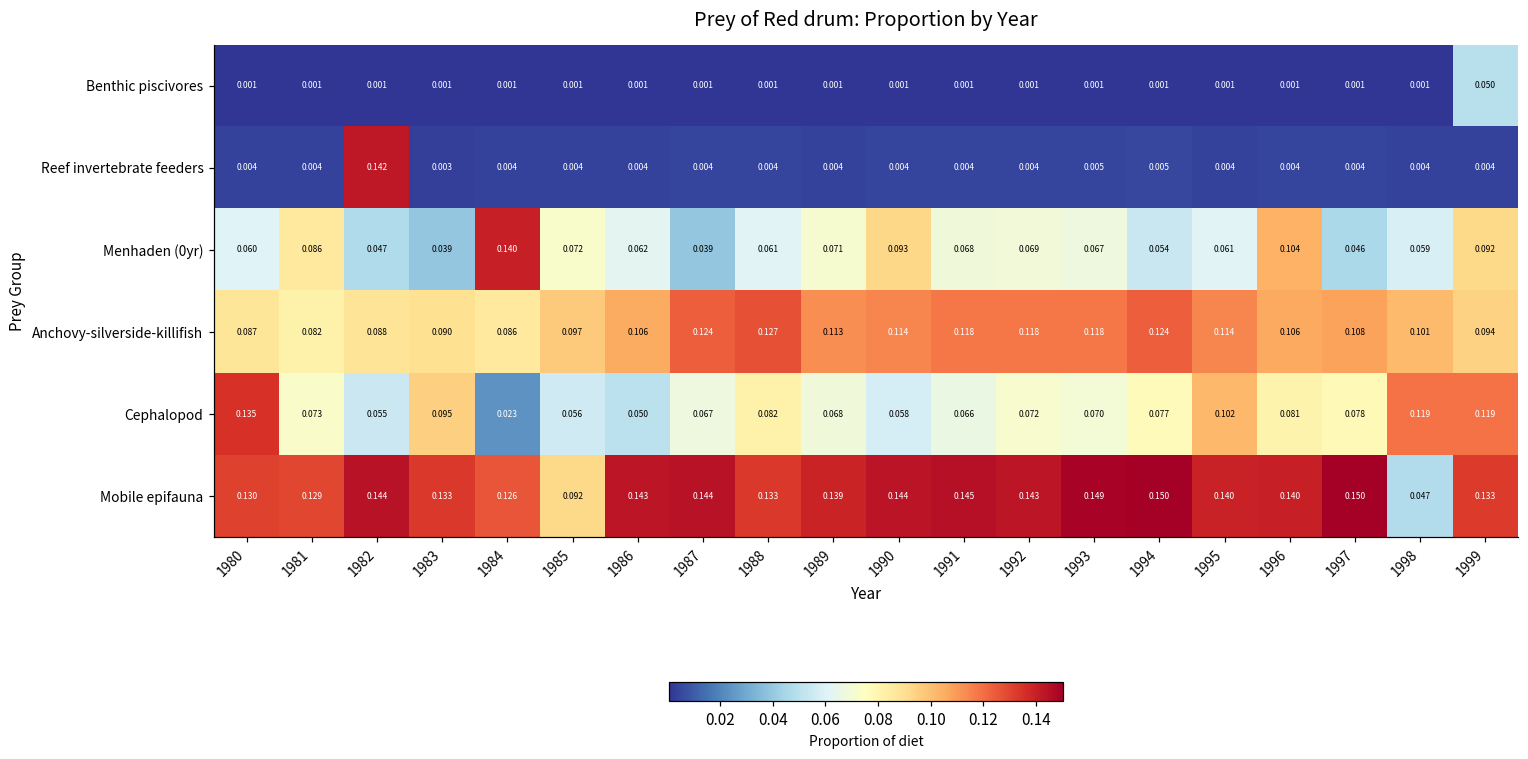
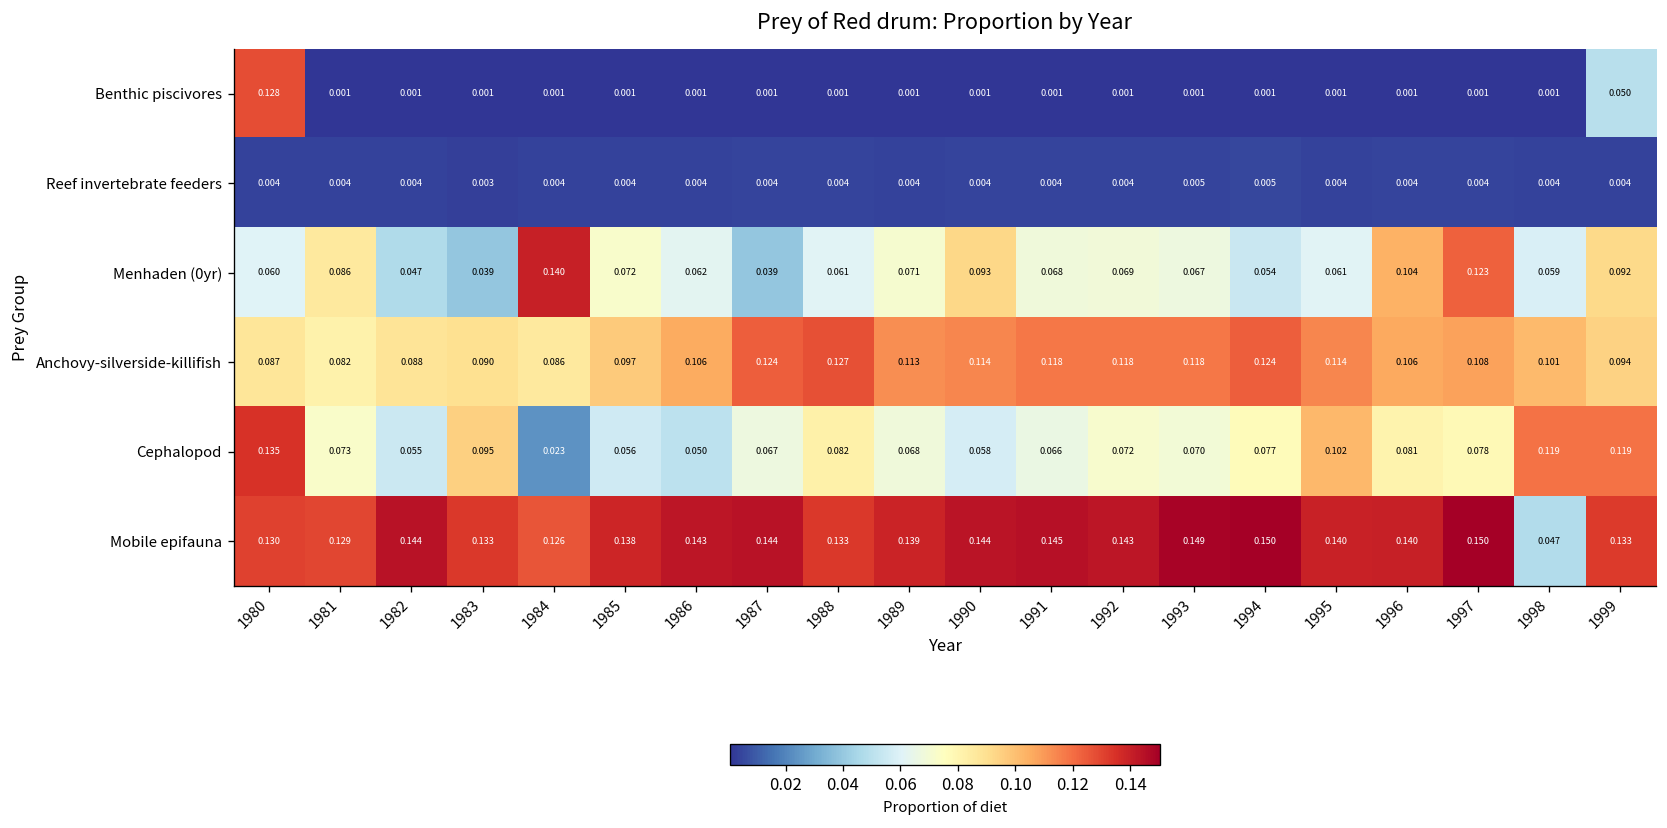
  {
    "Benthic piscivores": {
-     "1980": 0.001,
+     "1980": 0.128,
      "1981": 0.001,
      "1982": 0.001,
      "1983": 0.001,
      "1984": 0.001,
      "1985": 0.001,
      "1986": 0.001,
      "1987": 0.001,
      "1988": 0.001,
      "1989": 0.001,
      "1990": 0.001,
      "1991": 0.001,
      "1992": 0.001,
      "1993": 0.001,
      "1994": 0.001,
      "1995": 0.001,
      "1996": 0.001,
      "1997": 0.001,
      "1998": 0.001,
      "1999": 0.050
    },
    "Reef invertebrate feeders": {
      "1980": 0.004,
      "1981": 0.004,
-     "1982": 0.142,
+     "1982": 0.004,
      "1983": 0.003,
      "1984": 0.004,
      "1985": 0.004,
      "1986": 0.004,
      "1987": 0.004,
      "1988": 0.004,
      "1989": 0.004,
      "1990": 0.004,
      "1991": 0.004,
      "1992": 0.004,
      "1993": 0.005,
      "1994": 0.005,
      "1995": 0.004,
      "1996": 0.004,
      "1997": 0.004,
      "1998": 0.004,
      "1999": 0.004
    },
    "Menhaden (0yr)": {
      "1980": 0.060,
      "1981": 0.086,
      "1982": 0.047,
      "1983": 0.039,
      "1984": 0.140,
      "1985": 0.072,
      "1986": 0.062,
      "1987": 0.039,
      "1988": 0.061,
      "1989": 0.071,
      "1990": 0.093,
      "1991": 0.068,
      "1992": 0.069,
      "1993": 0.067,
      "1994": 0.054,
      "1995": 0.061,
      "1996": 0.104,
-     "1997": 0.046,
+     "1997": 0.123,
      "1998": 0.059,
      "1999": 0.092
    },
    "Anchovy-silverside-killifish": {
      "1980": 0.087,
      "1981": 0.082,
      "1982": 0.088,
      "1983": 0.090,
      "1984": 0.086,
      "1985": 0.097,
      "1986": 0.106,
      "1987": 0.124,
      "1988": 0.127,
      "1989": 0.113,
      "1990": 0.114,
      "1991": 0.118,
      "1992": 0.118,
      "1993": 0.118,
      "1994": 0.124,
      "1995": 0.114,
      "1996": 0.106,
      "1997": 0.108,
      "1998": 0.101,
      "1999": 0.094
    },
    "Cephalopod": {
      "1980": 0.135,
      "1981": 0.073,
      "1982": 0.055,
      "1983": 0.095,
      "1984": 0.023,
      "1985": 0.056,
      "1986": 0.050,
      "1987": 0.067,
      "1988": 0.082,
      "1989": 0.068,
      "1990": 0.058,
      "1991": 0.066,
      "1992": 0.072,
      "1993": 0.070,
      "1994": 0.077,
      "1995": 0.102,
      "1996": 0.081,
      "1997": 0.078,
      "1998": 0.119,
      "1999": 0.119
    },
    "Mobile epifauna": {
      "1980": 0.130,
      "1981": 0.129,
      "1982": 0.144,
      "1983": 0.133,
      "1984": 0.126,
-     "1985": 0.092,
+     "1985": 0.138,
      "1986": 0.143,
      "1987": 0.144,
      "1988": 0.133,
      "1989": 0.139,
      "1990": 0.144,
      "1991": 0.145,
      "1992": 0.143,
      "1993": 0.149,
      "1994": 0.150,
      "1995": 0.140,
      "1996": 0.140,
      "1997": 0.150,
      "1998": 0.047,
      "1999": 0.133
    }
  }
